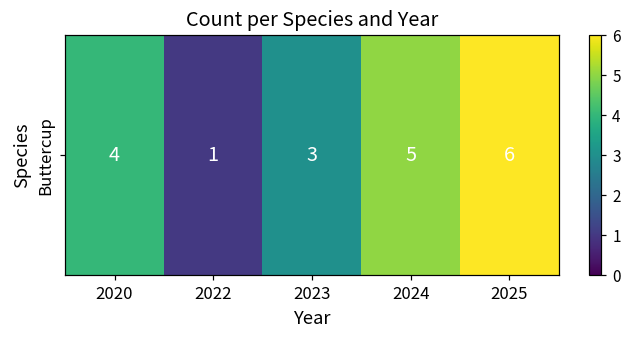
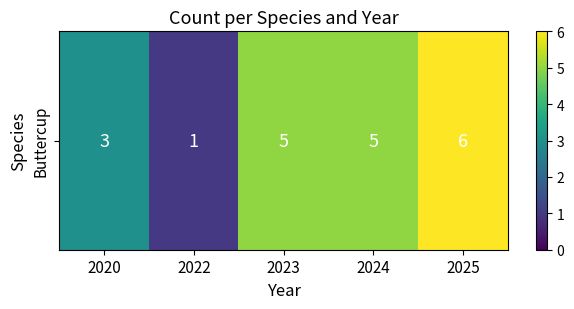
  {
    "Buttercup": {
-     "2020": 4,
+     "2020": 3,
      "2022": 1,
-     "2023": 3,
+     "2023": 5,
      "2024": 5,
      "2025": 6
    }
  }
